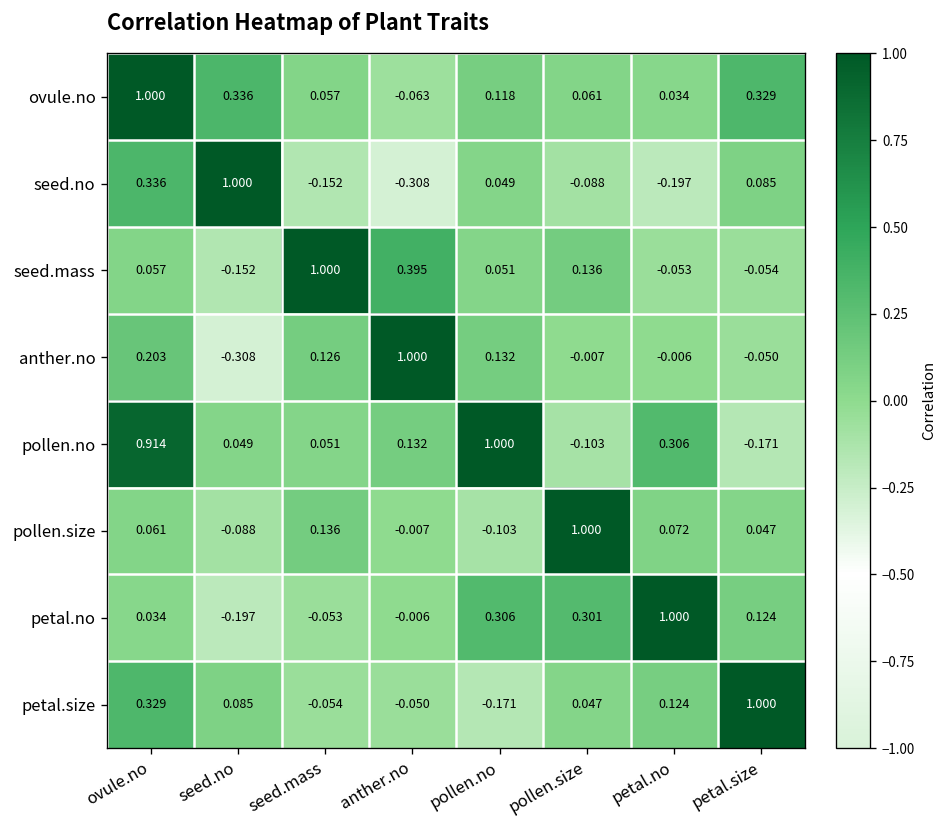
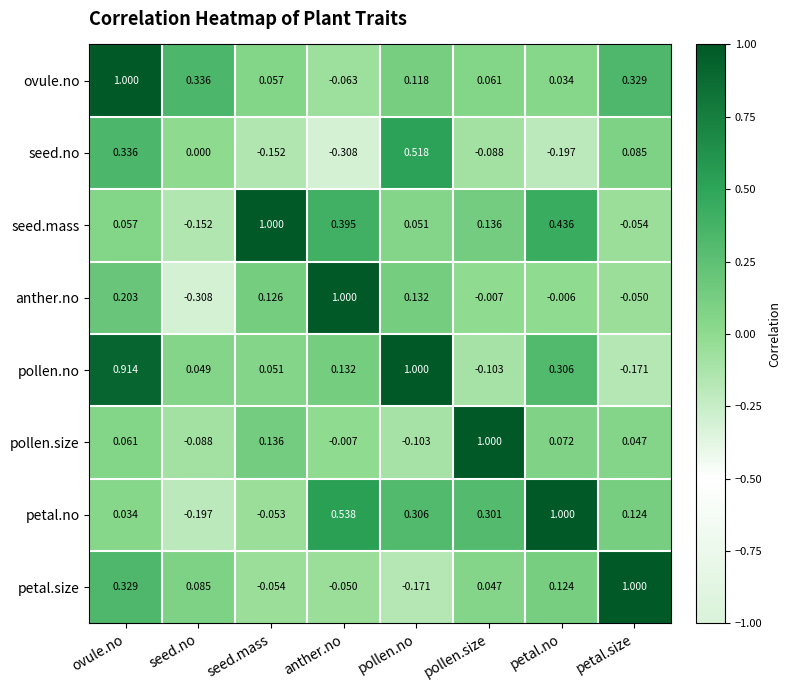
  {
    "ovule.no": {
      "ovule.no": 1.000,
      "seed.no": 0.336,
      "seed.mass": 0.057,
      "anther.no": -0.063,
      "pollen.no": 0.118,
      "pollen.size": 0.061,
      "petal.no": 0.034,
      "petal.size": 0.329
    },
    "seed.no": {
      "ovule.no": 0.336,
-     "seed.no": 1.000,
+     "seed.no": 0.000,
      "seed.mass": -0.152,
      "anther.no": -0.308,
-     "pollen.no": 0.049,
+     "pollen.no": 0.518,
      "pollen.size": -0.088,
      "petal.no": -0.197,
      "petal.size": 0.085
    },
    "seed.mass": {
      "ovule.no": 0.057,
      "seed.no": -0.152,
      "seed.mass": 1.000,
      "anther.no": 0.395,
      "pollen.no": 0.051,
      "pollen.size": 0.136,
-     "petal.no": -0.053,
+     "petal.no": 0.436,
      "petal.size": -0.054
    },
    "anther.no": {
      "ovule.no": 0.203,
      "seed.no": -0.308,
      "seed.mass": 0.126,
      "anther.no": 1.000,
      "pollen.no": 0.132,
      "pollen.size": -0.007,
      "petal.no": -0.006,
      "petal.size": -0.050
    },
    "pollen.no": {
      "ovule.no": 0.914,
      "seed.no": 0.049,
      "seed.mass": 0.051,
      "anther.no": 0.132,
      "pollen.no": 1.000,
      "pollen.size": -0.103,
      "petal.no": 0.306,
      "petal.size": -0.171
    },
    "pollen.size": {
      "ovule.no": 0.061,
      "seed.no": -0.088,
      "seed.mass": 0.136,
      "anther.no": -0.007,
      "pollen.no": -0.103,
      "pollen.size": 1.000,
      "petal.no": 0.072,
      "petal.size": 0.047
    },
    "petal.no": {
      "ovule.no": 0.034,
      "seed.no": -0.197,
      "seed.mass": -0.053,
-     "anther.no": -0.006,
+     "anther.no": 0.538,
      "pollen.no": 0.306,
      "pollen.size": 0.301,
      "petal.no": 1.000,
      "petal.size": 0.124
    },
    "petal.size": {
      "ovule.no": 0.329,
      "seed.no": 0.085,
      "seed.mass": -0.054,
      "anther.no": -0.050,
      "pollen.no": -0.171,
      "pollen.size": 0.047,
      "petal.no": 0.124,
      "petal.size": 1.000
    }
  }
